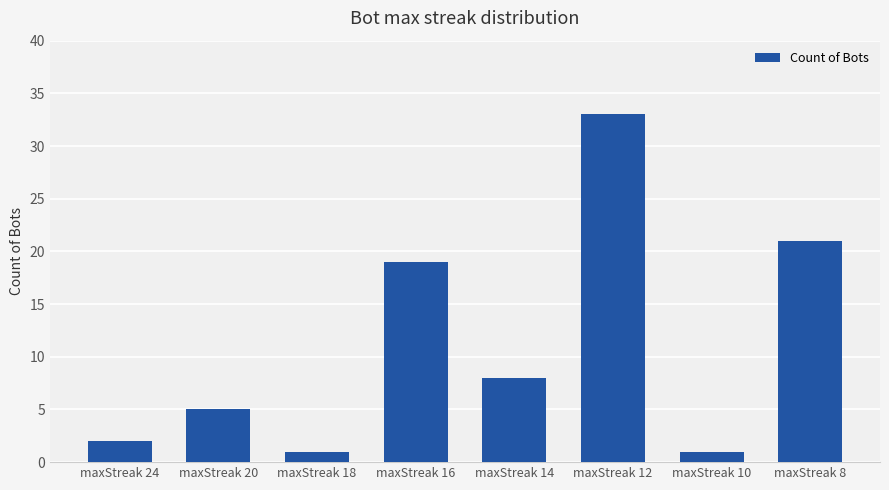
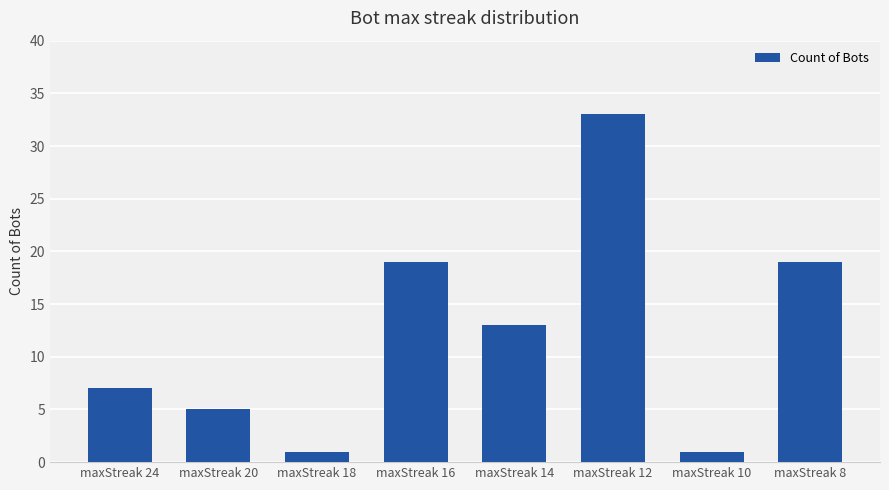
  {
-   "maxStreak 24": 2,
+   "maxStreak 24": 7,
    "maxStreak 20": 5,
    "maxStreak 18": 1,
    "maxStreak 16": 19,
-   "maxStreak 14": 8,
+   "maxStreak 14": 13,
    "maxStreak 12": 33,
    "maxStreak 10": 1,
-   "maxStreak 8": 21
+   "maxStreak 8": 19
  }
